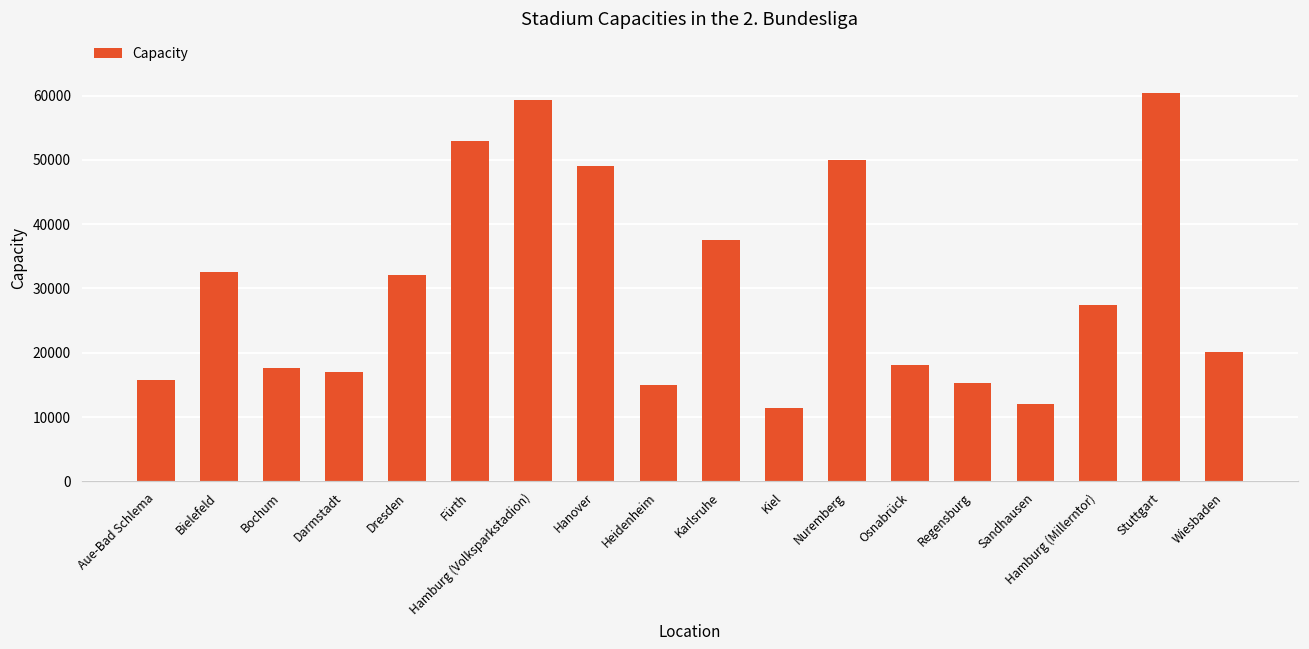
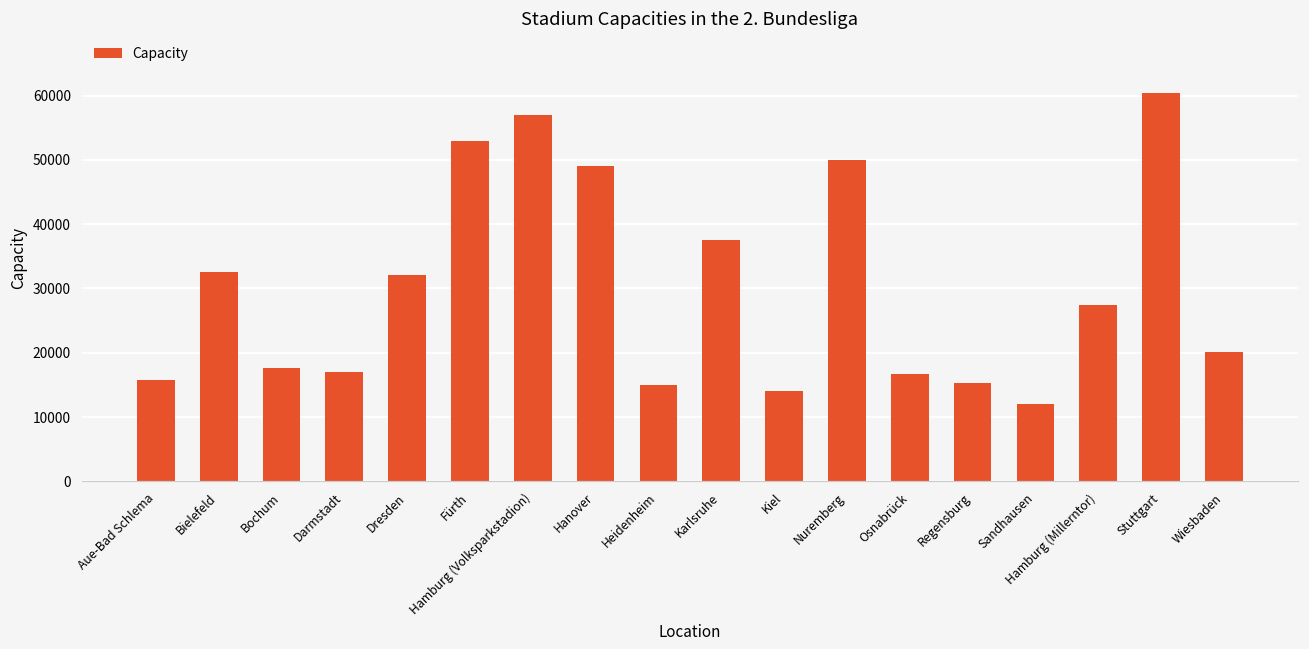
  {
    "Aue-Bad Schlema": 16000,
    "Bielefeld": 33000,
    "Bochum": 18000,
    "Darmstadt": 17000,
    "Dresden": 32000,
    "Fürth": 53000,
-   "Hamburg (Volksparkstadion)": 59000,
+   "Hamburg (Volksparkstadion)": 57000,
    "Hanover": 49000,
    "Heidenheim": 15000,
    "Karlsruhe": 38000,
-   "Kiel": 11000,
+   "Kiel": 14000,
    "Nuremberg": 50000,
-   "Osnabrück": 18000,
+   "Osnabrück": 17000,
    "Regensburg": 15000,
    "Sandhausen": 12000,
    "Hamburg (Millerntor)": 27000,
    "Stuttgart": 60000,
    "Wiesbaden": 20000
  }
